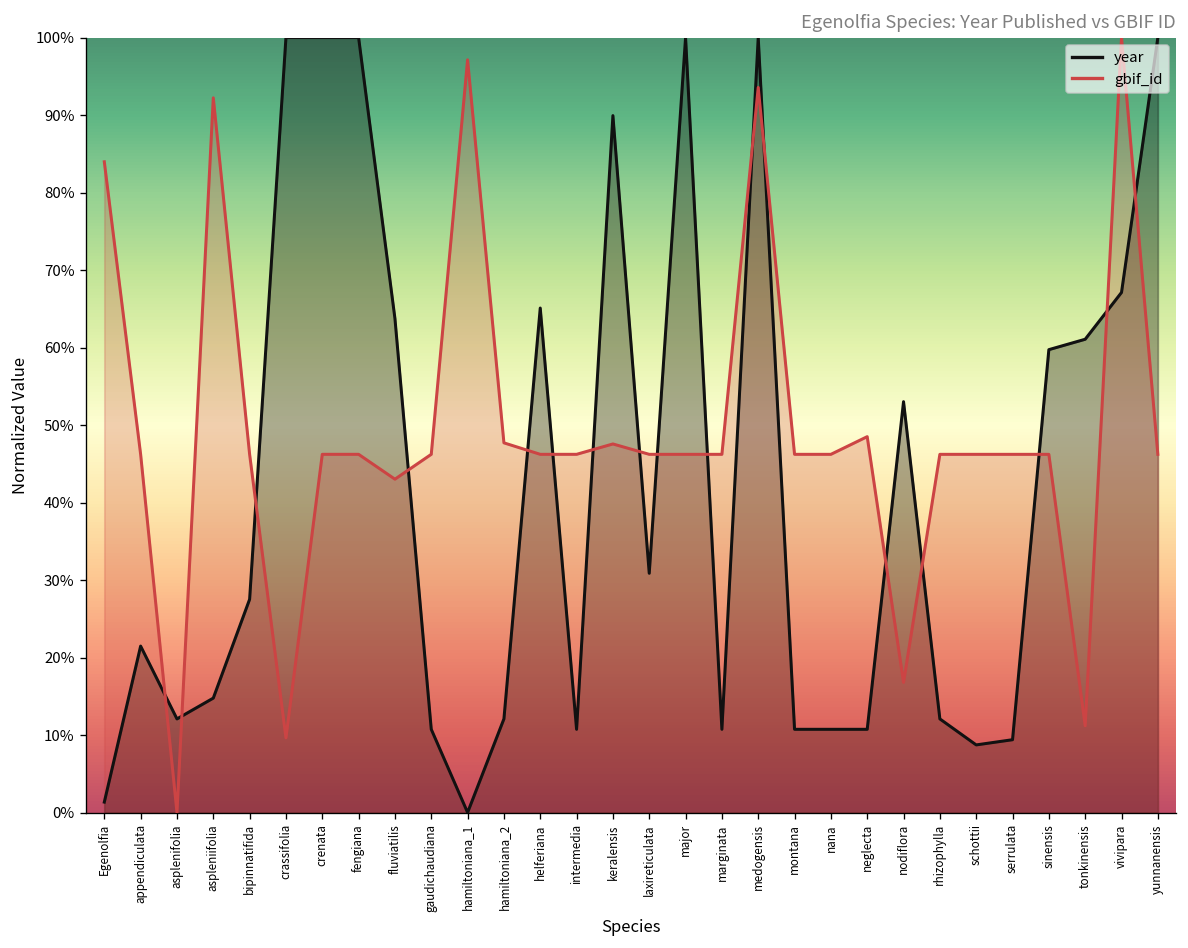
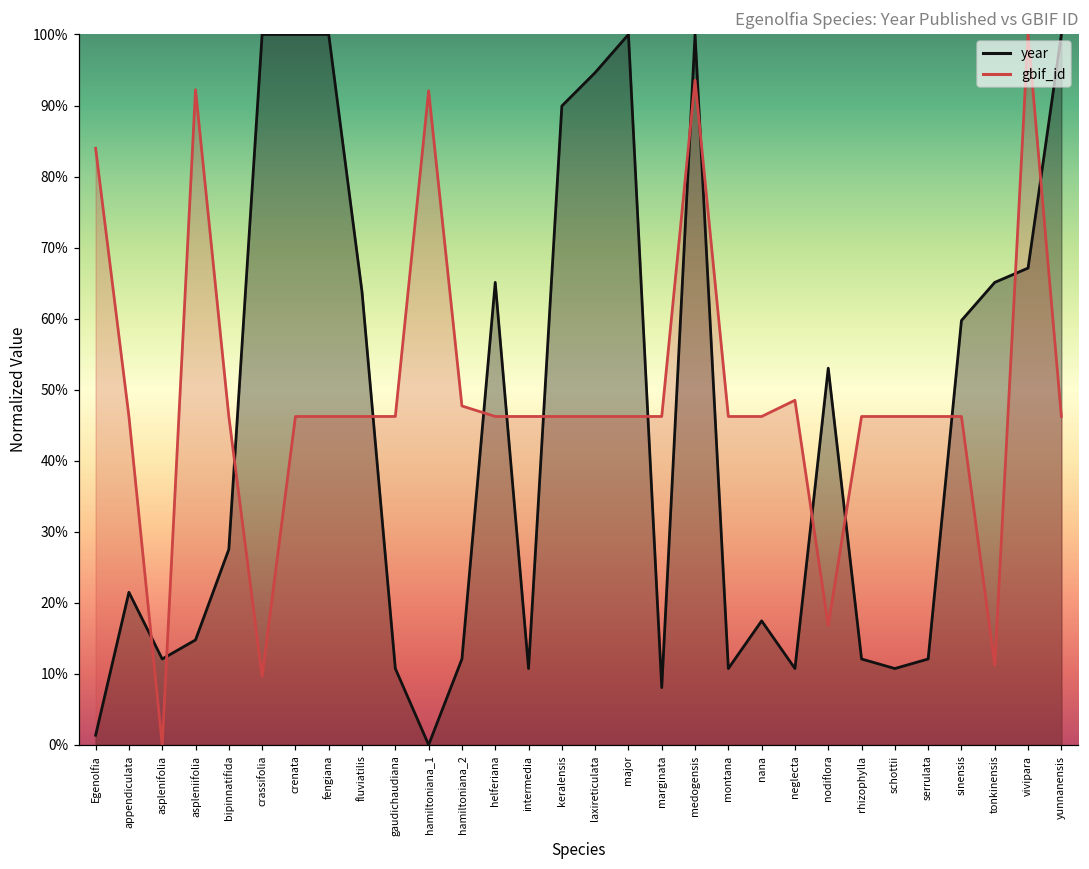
  {
    "year": {
      "Egenolfia": "1%",
      "appendiculata": "21%",
      "asplenifolia": "12%",
      "aspleniifolia": "15%",
      "bipinnatifida": "28%",
      "crassifolia": "100%",
      "crenata": "100%",
      "fengiana": "100%",
      "fluviatilis": "64%",
      "gaudichaudiana": "11%",
      "hamiltoniana_1": "0%",
      "hamiltoniana_2": "12%",
      "helferiana": "65%",
      "intermedia": "11%",
      "keralensis": "90%",
-     "laxireticulata": "31%",
+     "laxireticulata": "95%",
      "major": "100%",
-     "marginata": "11%",
+     "marginata": "8%",
      "medogensis": "100%",
      "montana": "11%",
-     "nana": "11%",
+     "nana": "17%",
      "neglecta": "11%",
      "nodiflora": "53%",
      "rhizophylla": "12%",
-     "schottii": "9%",
-     "serrulata": "9%",
+     "schottii": "11%",
+     "serrulata": "12%",
      "sinensis": "60%",
-     "tonkinensis": "61%",
+     "tonkinensis": "65%",
      "vivipara": "67%",
      "yunnanensis": "100%"
    },
    "gbif_id": {
      "Egenolfia": "84%",
      "appendiculata": "46%",
      "asplenifolia": "0%",
      "aspleniifolia": "92%",
      "bipinnatifida": "46%",
      "crassifolia": "10%",
      "crenata": "46%",
      "fengiana": "46%",
-     "fluviatilis": "43%",
+     "fluviatilis": "46%",
      "gaudichaudiana": "46%",
-     "hamiltoniana_1": "97%",
+     "hamiltoniana_1": "92%",
      "hamiltoniana_2": "48%",
      "helferiana": "46%",
      "intermedia": "46%",
-     "keralensis": "48%",
+     "keralensis": "46%",
      "laxireticulata": "46%",
      "major": "46%",
      "marginata": "46%",
      "medogensis": "94%",
      "montana": "46%",
      "nana": "46%",
      "neglecta": "49%",
      "nodiflora": "17%",
      "rhizophylla": "46%",
      "schottii": "46%",
      "serrulata": "46%",
      "sinensis": "46%",
      "tonkinensis": "11%",
      "vivipara": "100%",
      "yunnanensis": "46%"
    }
  }
